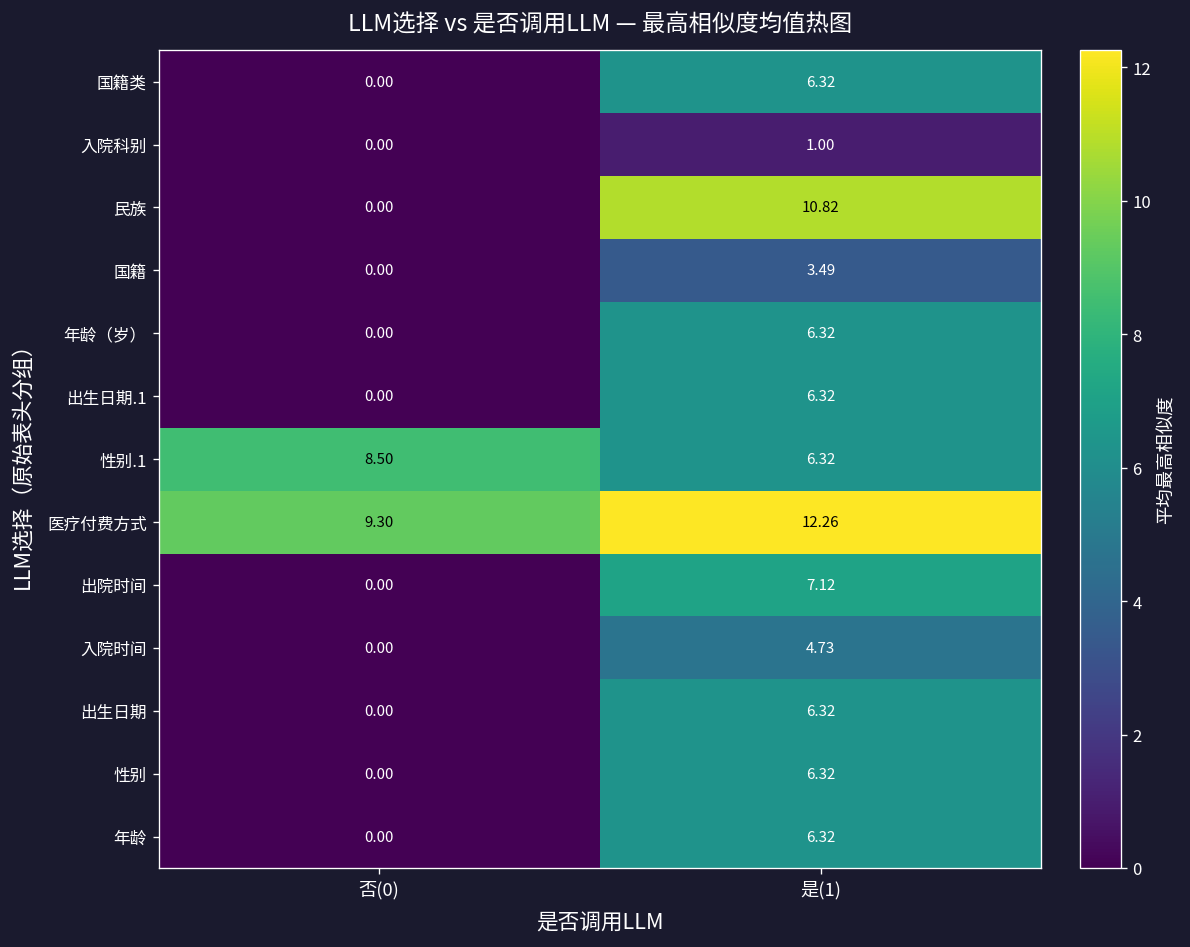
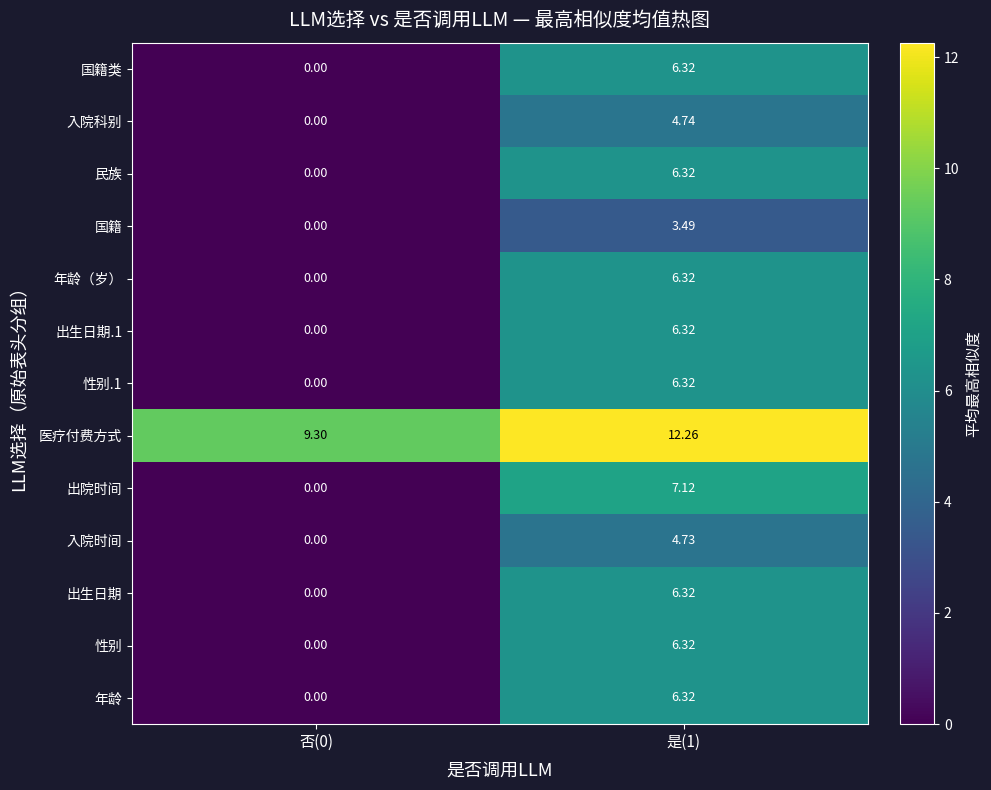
  {
    "国籍类": {
      "否(0)": 0.00,
      "是(1)": 6.32
    },
    "入院科别": {
      "否(0)": 0.00,
-     "是(1)": 1.00
+     "是(1)": 4.74
    },
    "民族": {
      "否(0)": 0.00,
-     "是(1)": 10.82
+     "是(1)": 6.32
    },
    "国籍": {
      "否(0)": 0.00,
      "是(1)": 3.49
    },
    "年龄（岁）": {
      "否(0)": 0.00,
      "是(1)": 6.32
    },
    "出生日期.1": {
      "否(0)": 0.00,
      "是(1)": 6.32
    },
    "性别.1": {
-     "否(0)": 8.50,
+     "否(0)": 0.00,
      "是(1)": 6.32
    },
    "医疗付费方式": {
      "否(0)": 9.30,
      "是(1)": 12.26
    },
    "出院时间": {
      "否(0)": 0.00,
      "是(1)": 7.12
    },
    "入院时间": {
      "否(0)": 0.00,
      "是(1)": 4.73
    },
    "出生日期": {
      "否(0)": 0.00,
      "是(1)": 6.32
    },
    "性别": {
      "否(0)": 0.00,
      "是(1)": 6.32
    },
    "年龄": {
      "否(0)": 0.00,
      "是(1)": 6.32
    }
  }
